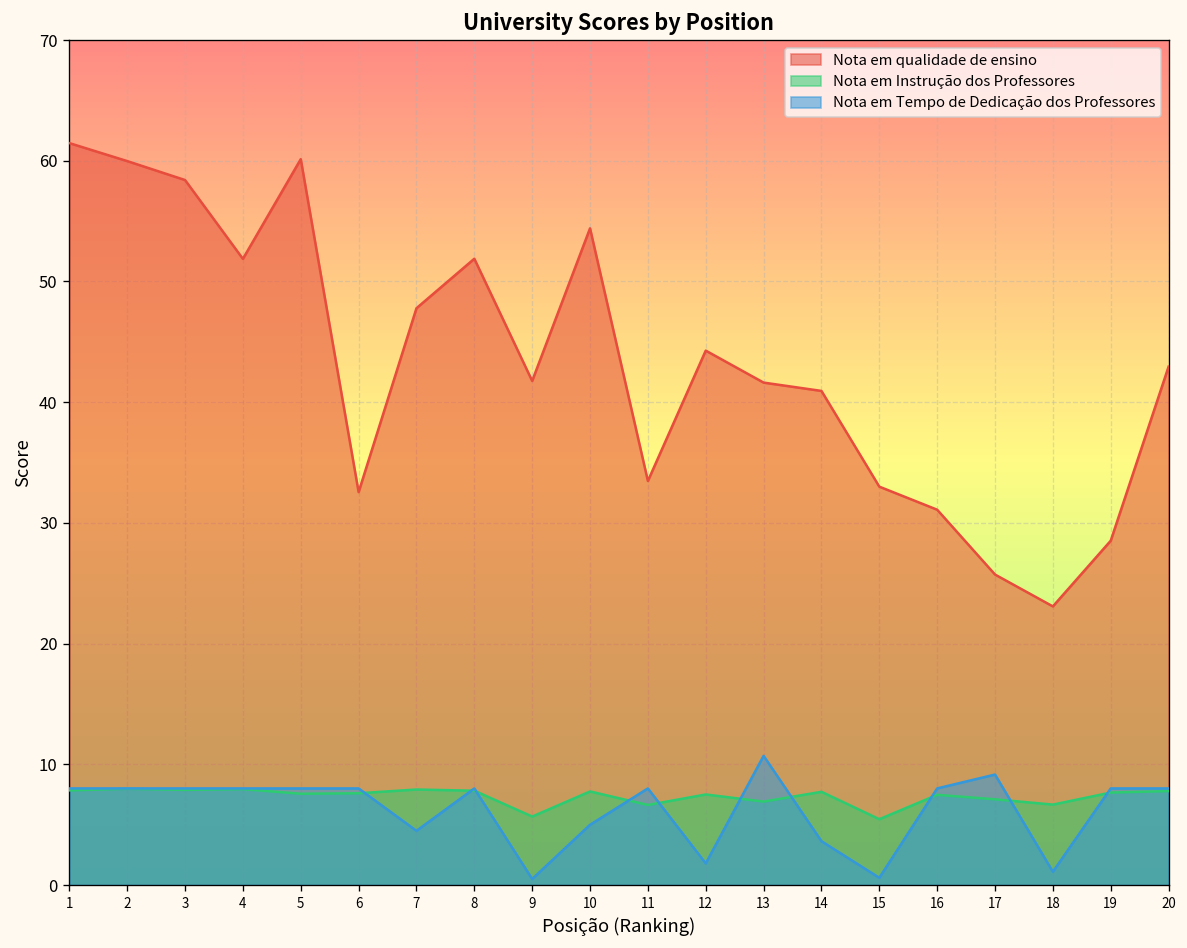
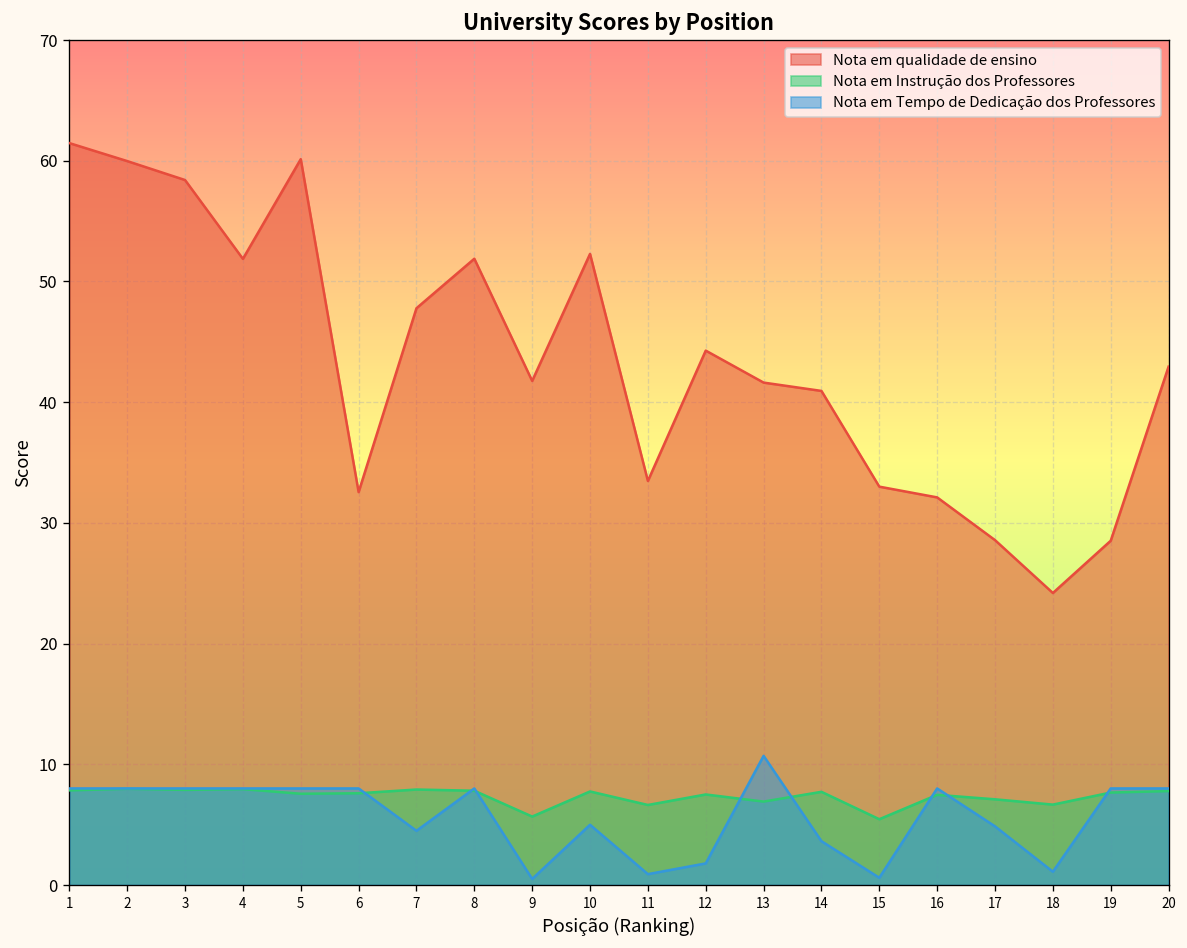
  {
    "Nota em qualidade de ensino": {
      "1": 61.5,
      "2": 60.0,
      "3": 58.4,
      "4": 51.9,
      "5": 60.1,
      "6": 32.6,
      "7": 47.8,
      "8": 51.9,
      "9": 41.8,
-     "10": 54.4,
+     "10": 52.3,
      "11": 33.5,
      "12": 44.3,
      "13": 41.6,
      "14": 40.9,
      "15": 33.0,
-     "16": 31.1,
-     "17": 25.7,
-     "18": 23.1,
+     "16": 32.1,
+     "17": 28.6,
+     "18": 24.2,
      "19": 28.5,
      "20": 42.9
    },
    "Nota em Instrução dos Professores": {
      "5": 7.6,
      "6": 7.6,
      "7": 7.9,
      "9": 5.7,
      "10": 7.8,
      "11": 6.6,
      "12": 7.5,
      "13": 6.9,
      "14": 7.7,
      "15": 5.5,
      "16": 7.5,
      "17": 7.1,
      "18": 6.7,
      "19": 7.7
    },
    "Nota em Tempo de Dedicação dos Professores": {
      "5": 8.0,
      "6": 8.0,
      "7": 4.5,
      "9": 0.5,
      "10": 5.0,
-     "11": 8.0,
+     "11": 0.9,
      "12": 1.8,
      "13": 10.7,
      "14": 3.6,
      "15": 0.6,
      "16": 8.0,
-     "17": 9.2,
+     "17": 4.9,
      "18": 1.1,
      "19": 8.0
    }
  }
